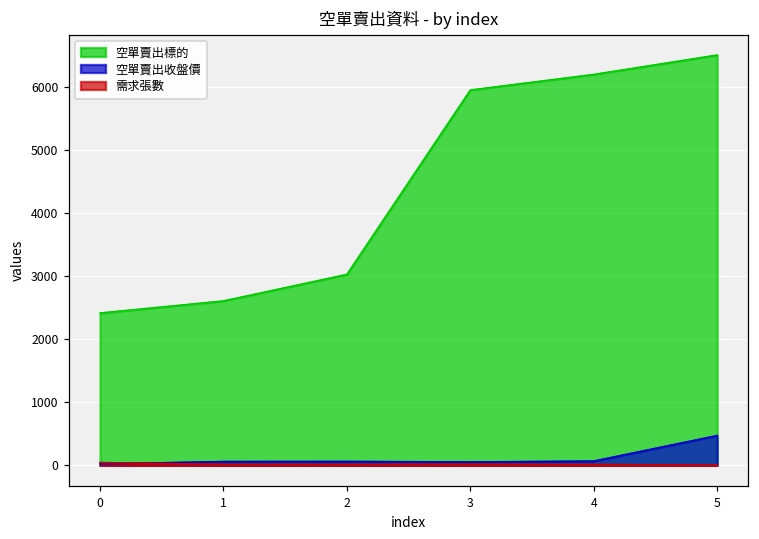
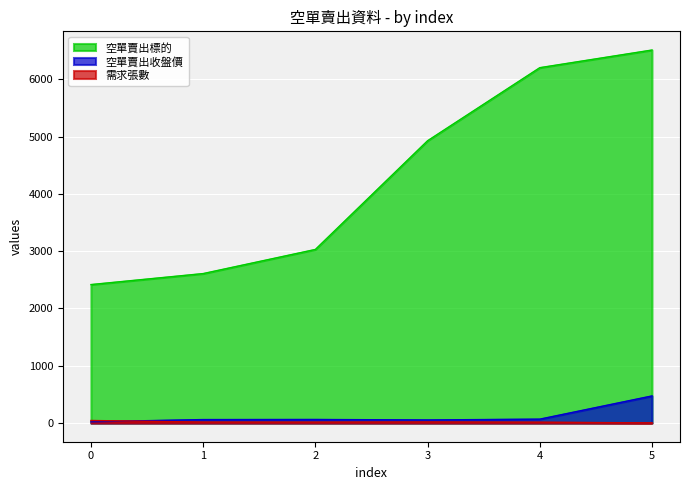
  {
    "空單賣出標的": {
      "0": 2400,
      "1": 2600,
      "2": 3000,
-     "3": 6000,
+     "3": 4900,
      "4": 6200,
      "5": 6500
    },
    "空單賣出收盤價": {
      "2": 100,
      "4": 100,
      "5": 500
    },
    "需求張數": {
      "2": 0,
      "4": 0,
      "5": 0
    }
  }
